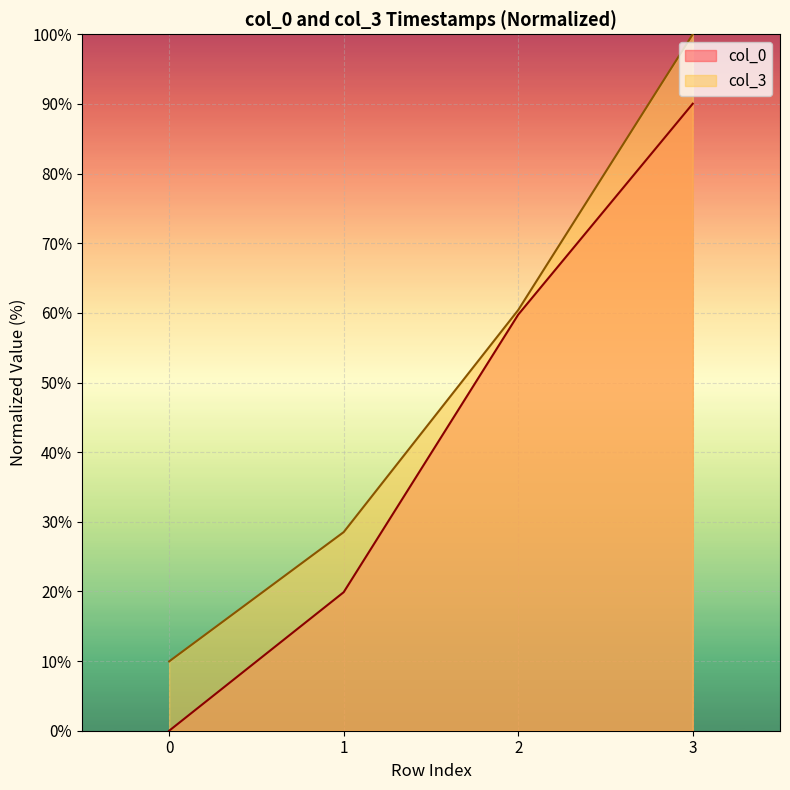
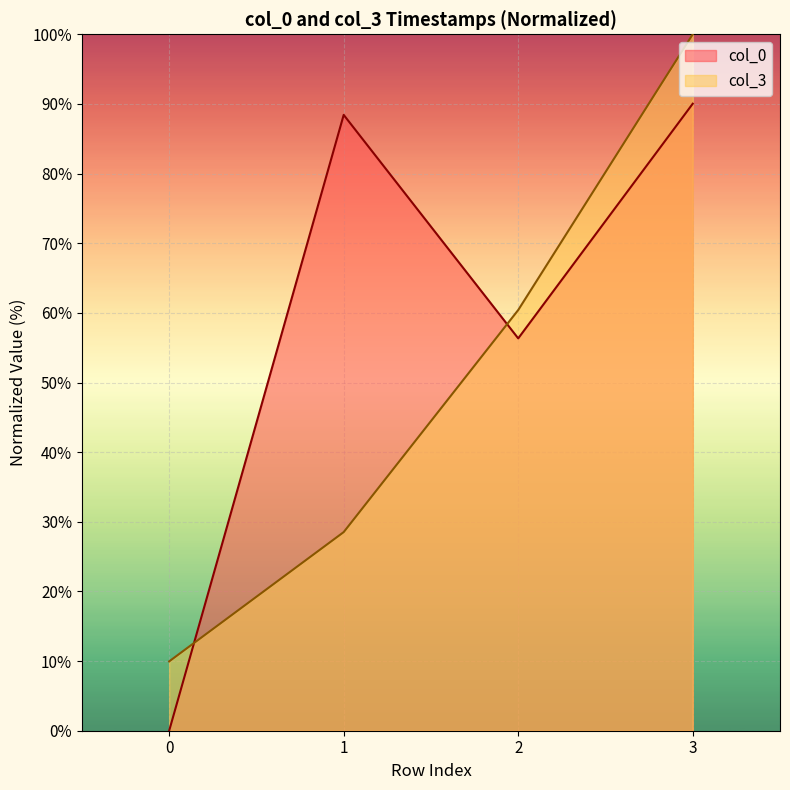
  {
    "col_0": {
      "0": "0%",
-     "1": "20%",
-     "2": "60%",
+     "1": "88%",
+     "2": "56%",
      "3": "90%"
    },
    "col_3": {
      "0": "10%",
      "1": "29%",
      "2": "60%",
      "3": "100%"
    }
  }
